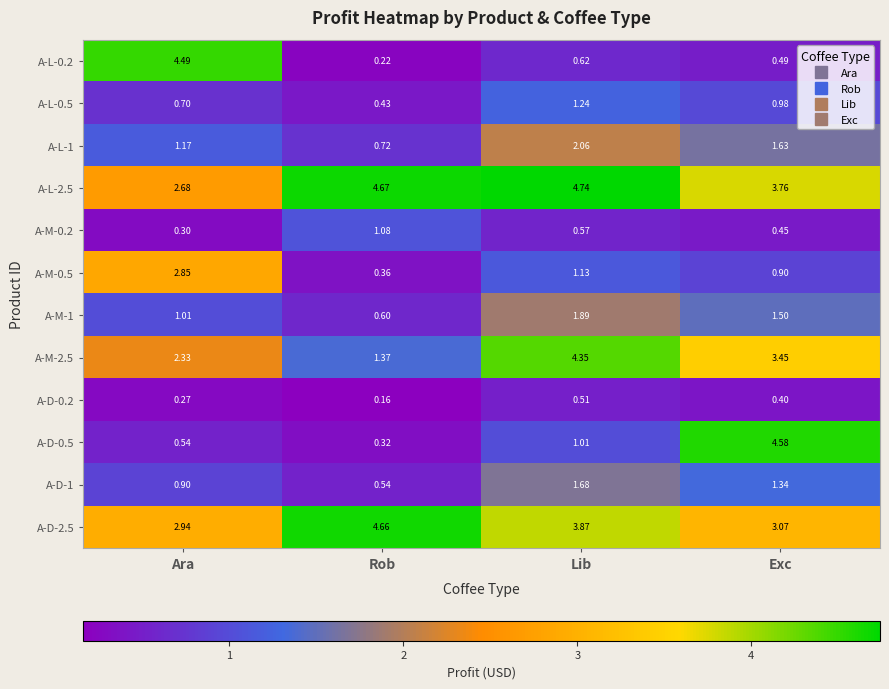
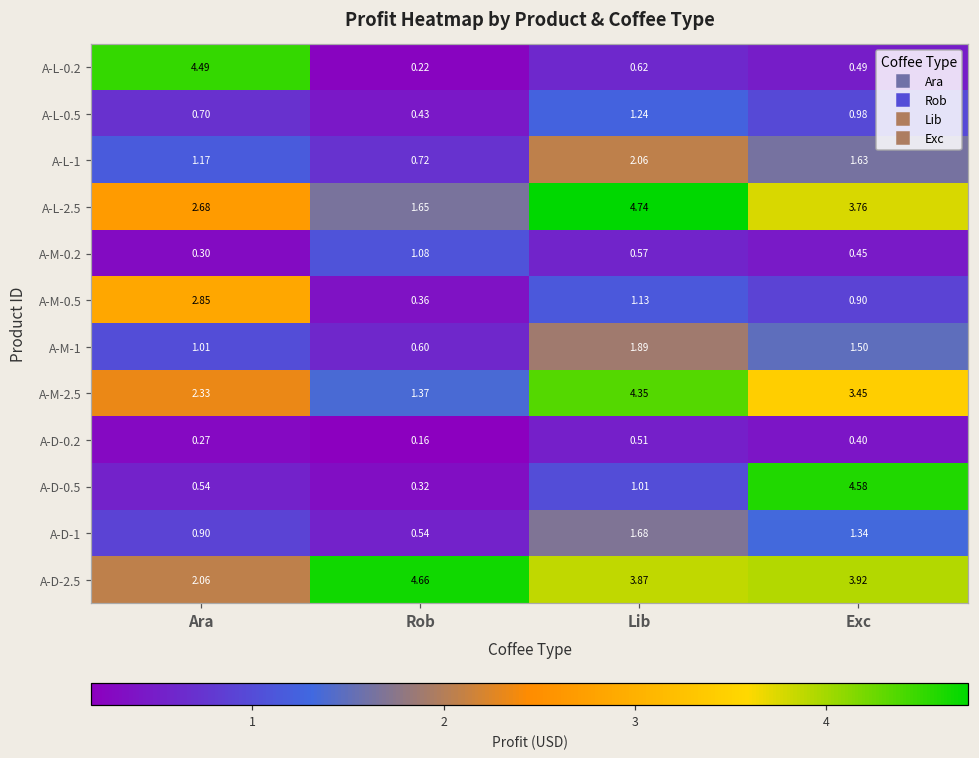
  {
    "A-L-0.2": {
      "Ara": 4.49,
      "Rob": 0.22,
      "Lib": 0.62,
      "Exc": 0.49
    },
    "A-L-0.5": {
      "Ara": 0.70,
      "Rob": 0.43,
      "Lib": 1.24,
      "Exc": 0.98
    },
    "A-L-1": {
      "Ara": 1.17,
      "Rob": 0.72,
      "Lib": 2.06,
      "Exc": 1.63
    },
    "A-L-2.5": {
      "Ara": 2.68,
-     "Rob": 4.67,
+     "Rob": 1.65,
      "Lib": 4.74,
      "Exc": 3.76
    },
    "A-M-0.2": {
      "Ara": 0.30,
      "Rob": 1.08,
      "Lib": 0.57,
      "Exc": 0.45
    },
    "A-M-0.5": {
      "Ara": 2.85,
      "Rob": 0.36,
      "Lib": 1.13,
      "Exc": 0.90
    },
    "A-M-1": {
      "Ara": 1.01,
      "Rob": 0.60,
      "Lib": 1.89,
      "Exc": 1.50
    },
    "A-M-2.5": {
      "Ara": 2.33,
      "Rob": 1.37,
      "Lib": 4.35,
      "Exc": 3.45
    },
    "A-D-0.2": {
      "Ara": 0.27,
      "Rob": 0.16,
      "Lib": 0.51,
      "Exc": 0.40
    },
    "A-D-0.5": {
      "Ara": 0.54,
      "Rob": 0.32,
      "Lib": 1.01,
      "Exc": 4.58
    },
    "A-D-1": {
      "Ara": 0.90,
      "Rob": 0.54,
      "Lib": 1.68,
      "Exc": 1.34
    },
    "A-D-2.5": {
-     "Ara": 2.94,
+     "Ara": 2.06,
      "Rob": 4.66,
      "Lib": 3.87,
-     "Exc": 3.07
+     "Exc": 3.92
    }
  }
